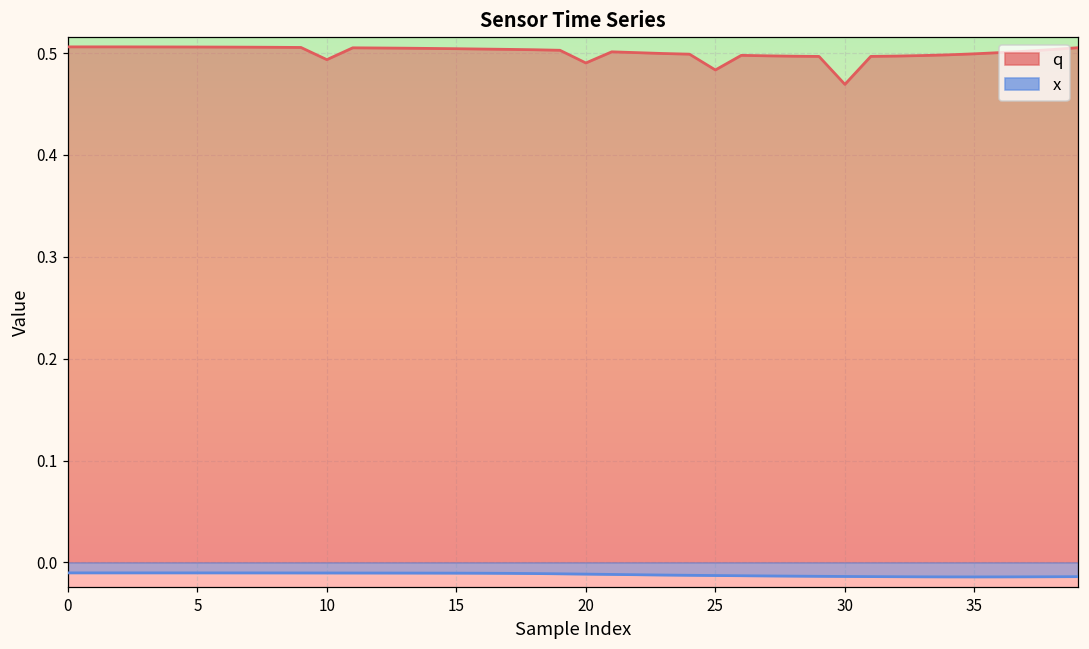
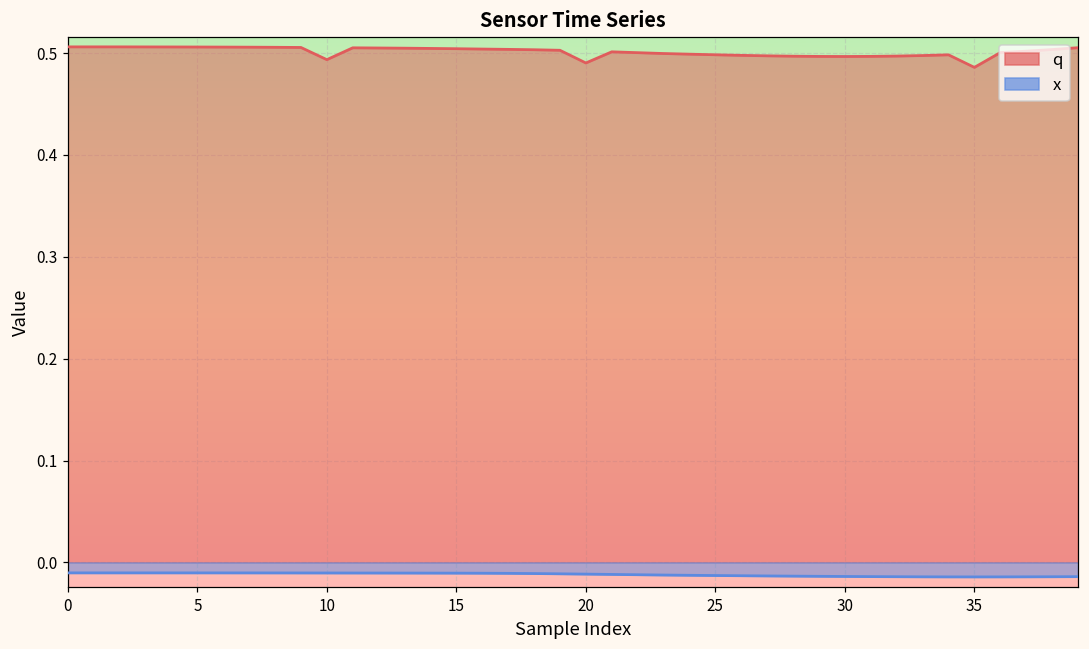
  {
    "q": {
      "0": 0.51,
      "5": 0.51,
      "10": 0.49,
      "15": 0.50,
      "20": 0.49,
-     "25": 0.48,
-     "30": 0.47,
-     "35": 0.50
+     "25": 0.50,
+     "30": 0.50,
+     "35": 0.49
    }
  }
